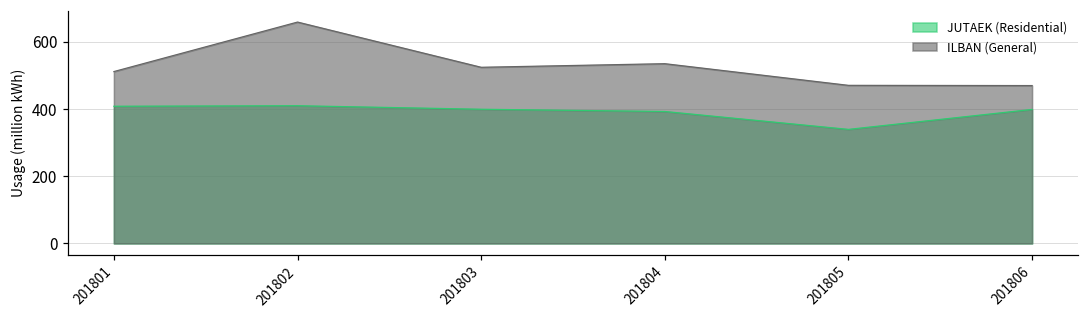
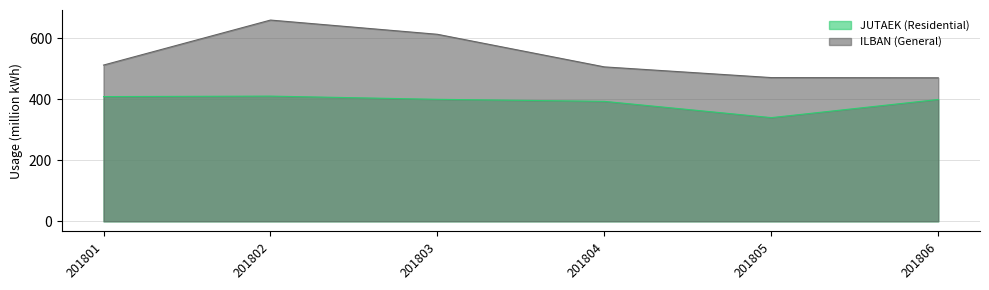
  {
    "JUTAEK (Residential)": {
      "201801": 410,
      "201802": 410,
      "201803": 400,
      "201804": 390,
      "201805": 340,
      "201806": 400
    },
    "ILBAN (General)": {
      "201801": 510,
      "201802": 660,
-     "201803": 520,
-     "201804": 540,
+     "201803": 610,
+     "201804": 510,
      "201805": 470,
      "201806": 470
    }
  }
